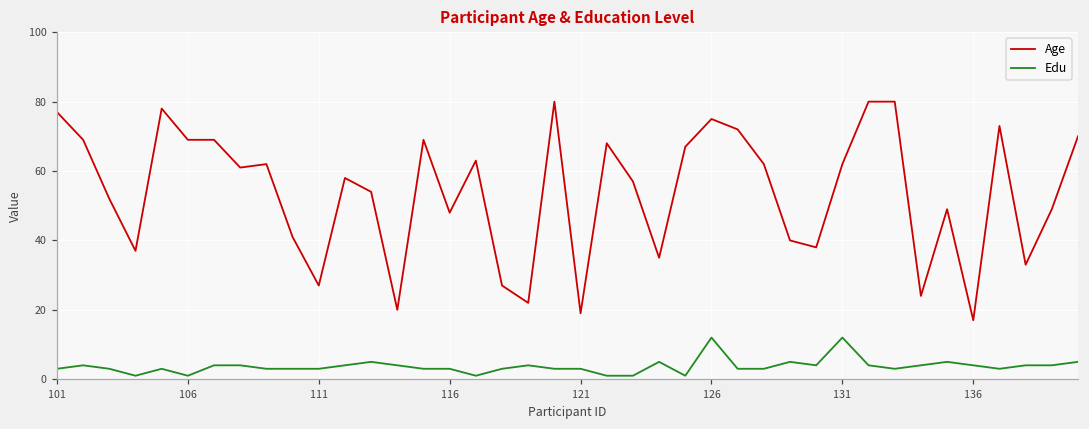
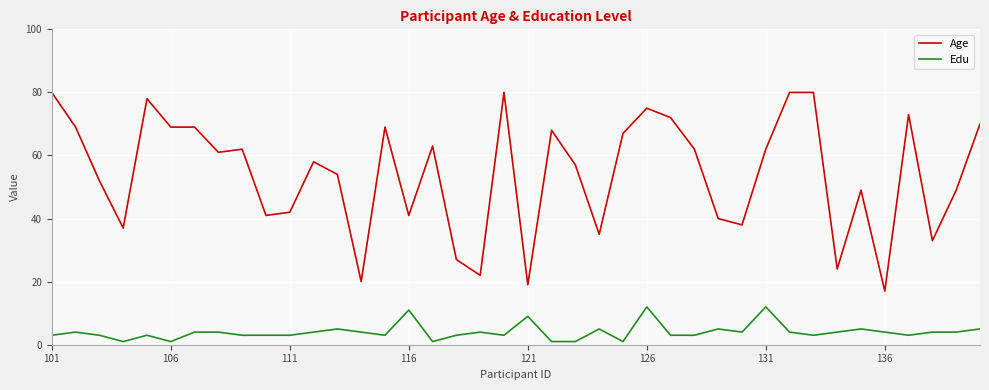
  {
    "Age": {
-     "101": 77,
+     "101": 80,
      "106": 69,
-     "111": 27,
-     "116": 48,
+     "111": 42,
+     "116": 41,
      "121": 19,
      "126": 75,
      "131": 62,
      "136": 17
    },
    "Edu": {
      "101": 3,
      "106": 1,
      "111": 3,
-     "116": 3,
-     "121": 3,
+     "116": 11,
+     "121": 9,
      "126": 12,
      "131": 12,
      "136": 4
    }
  }
